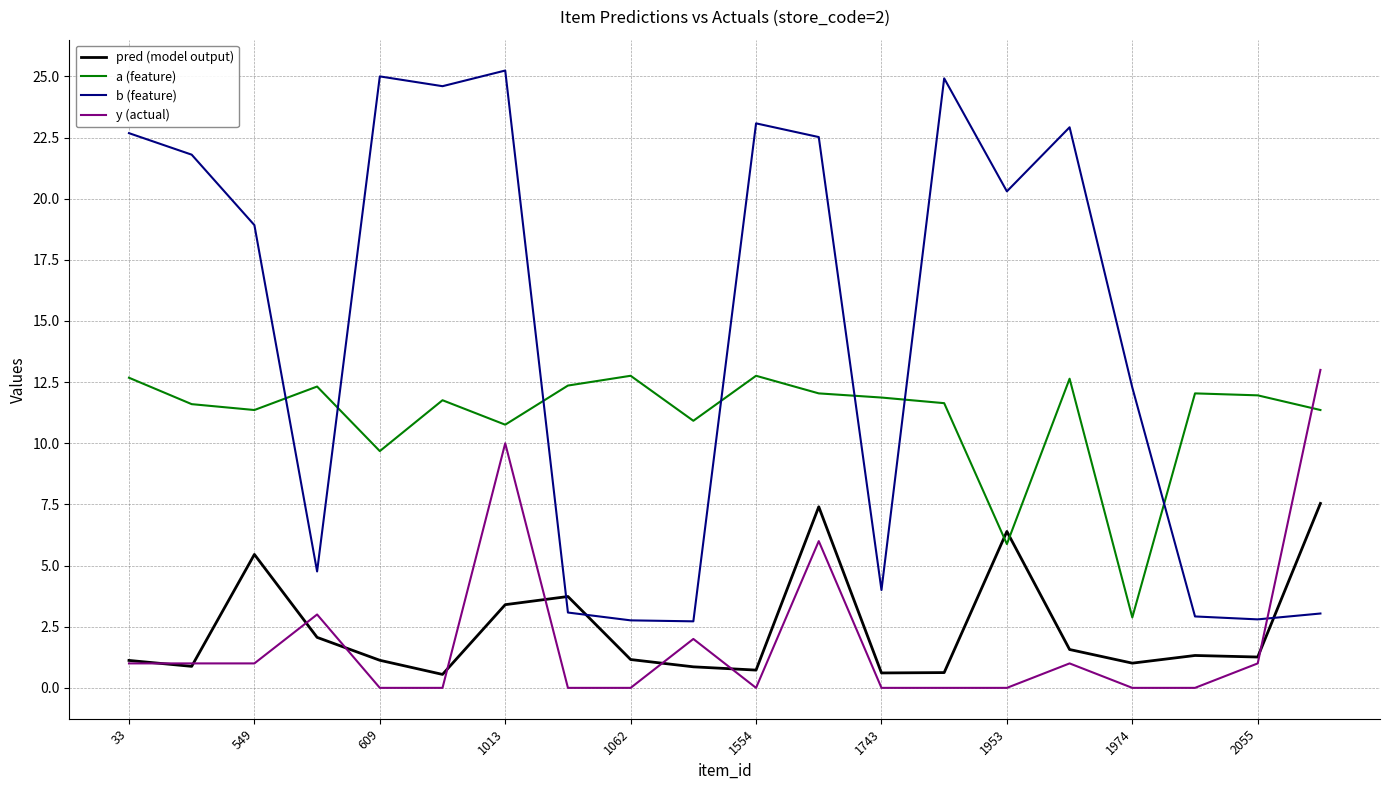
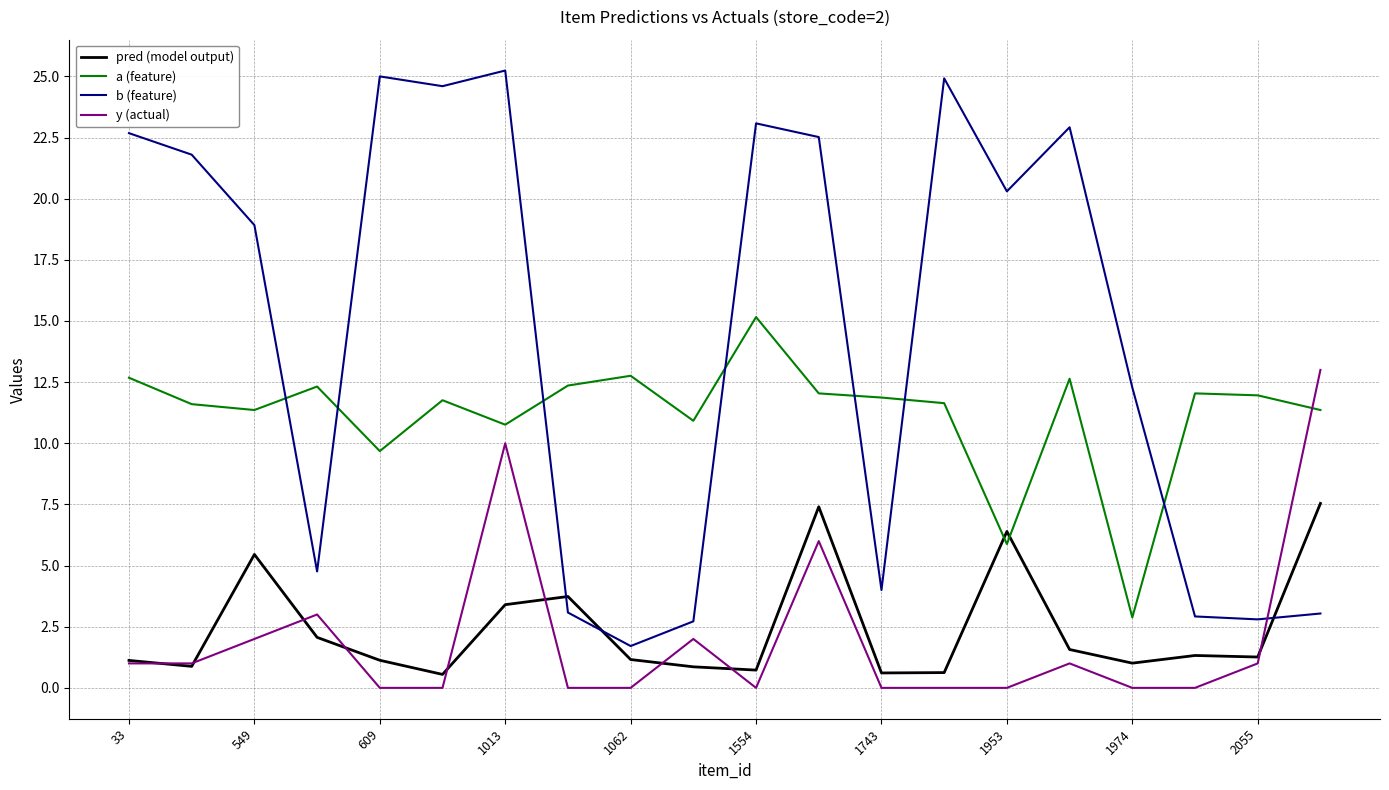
  {
    "pred (model output)": {
      "33": 1.1,
      "549": 5.5,
      "609": 1.1,
      "1013": 3.4,
      "1062": 1.2,
      "1554": 0.7,
      "1743": 0.6,
      "1953": 6.4,
      "1974": 1.0,
      "2055": 1.3
    },
    "a (feature)": {
      "33": 12.7,
      "549": 11.4,
      "609": 9.7,
      "1013": 10.8,
      "1062": 12.8,
-     "1554": 12.8,
+     "1554": 15.2,
      "1743": 11.9,
      "1953": 5.9,
      "1974": 2.9,
      "2055": 12.0
    },
    "b (feature)": {
      "33": 22.7,
      "549": 18.9,
      "609": 25.0,
      "1013": 25.2,
-     "1062": 2.8,
+     "1062": 1.7,
      "1554": 23.1,
      "1743": 4.0,
      "1953": 20.3,
      "1974": 12.3,
      "2055": 2.8
    },
    "y (actual)": {
      "33": 1,
-     "549": 1,
+     "549": 2,
      "609": 0,
      "1013": 10,
      "1062": 0,
      "1554": 0,
      "1743": 0,
      "1953": 0,
      "1974": 0,
      "2055": 1
    }
  }
